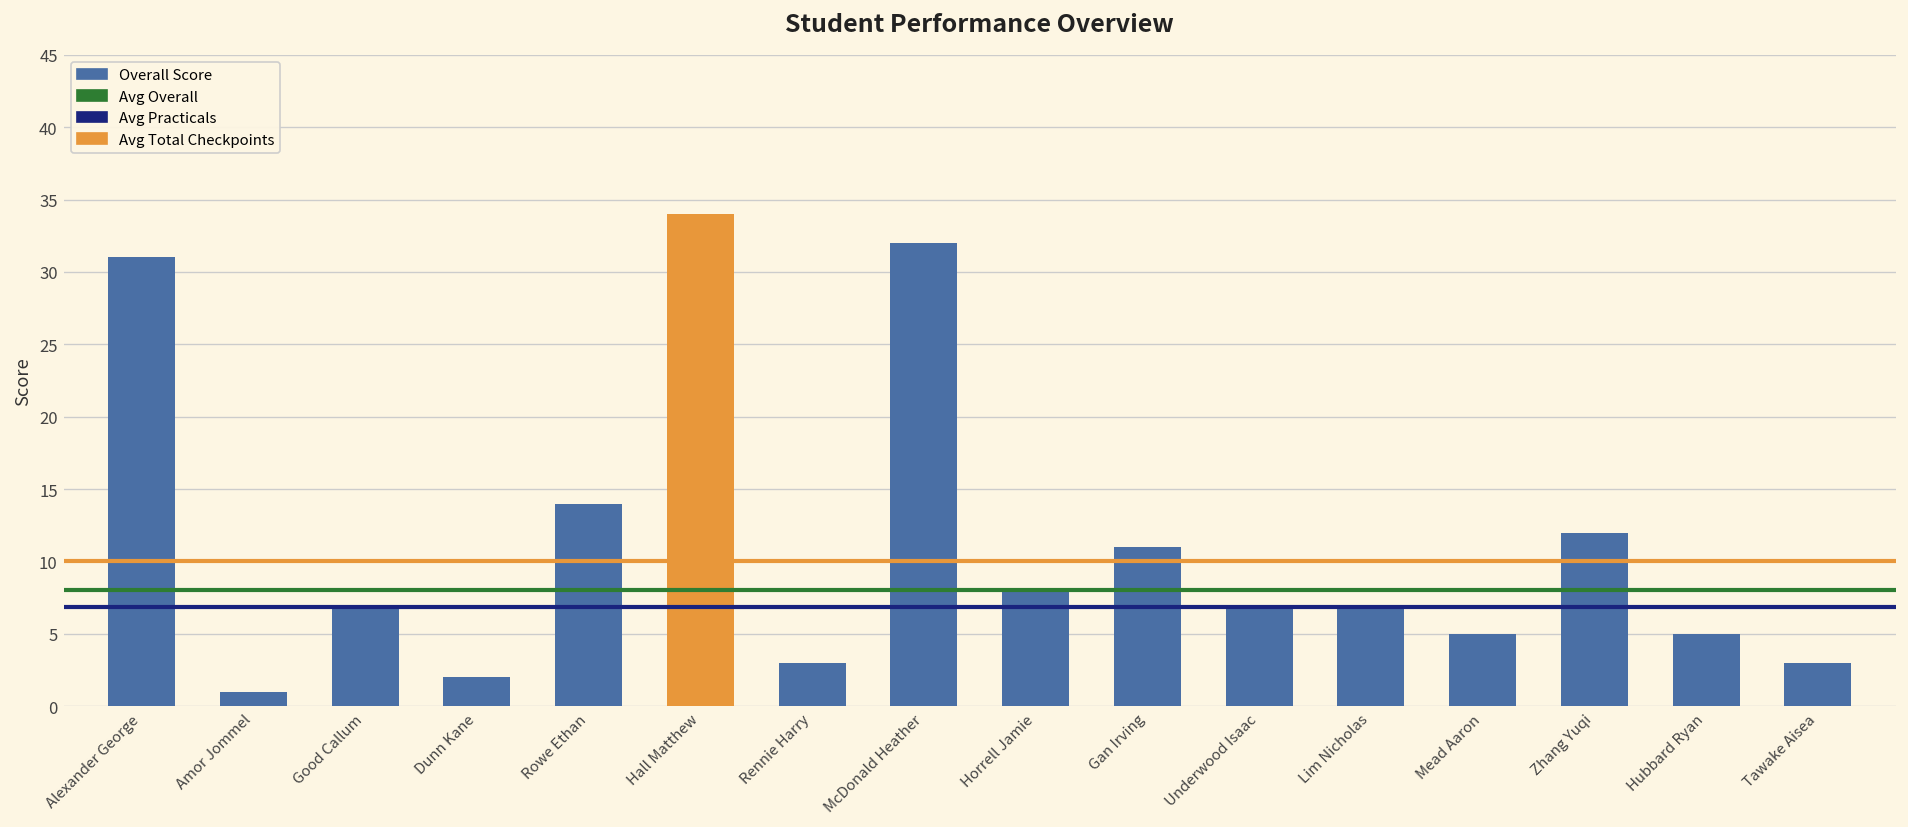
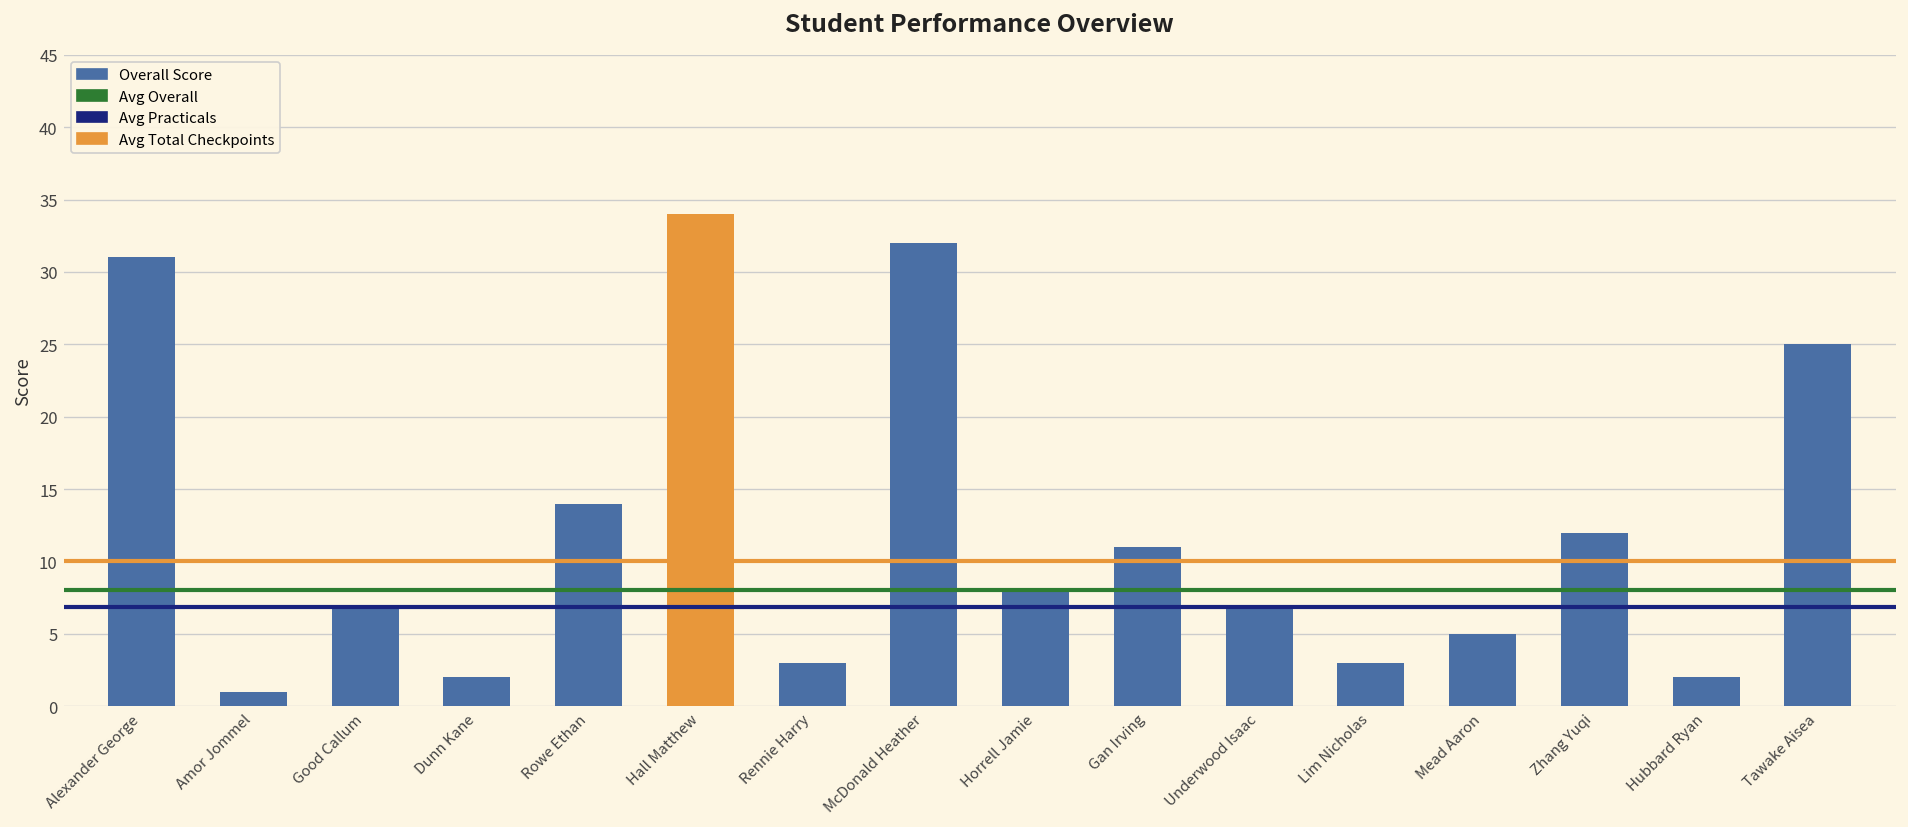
  {
    "Alexander George": 31,
    "Amor Jommel": 1,
    "Good Callum": 7,
    "Dunn Kane": 2,
    "Rowe Ethan": 14,
    "Hall Matthew": 34,
    "Rennie Harry": 3,
    "McDonald Heather": 32,
    "Horrell Jamie": 8,
    "Gan Irving": 11,
    "Underwood Isaac": 7,
-   "Lim Nicholas": 7,
+   "Lim Nicholas": 3,
    "Mead Aaron": 5,
    "Zhang Yuqi": 12,
-   "Hubbard Ryan": 5,
-   "Tawake Aisea": 3
+   "Hubbard Ryan": 2,
+   "Tawake Aisea": 25
  }
